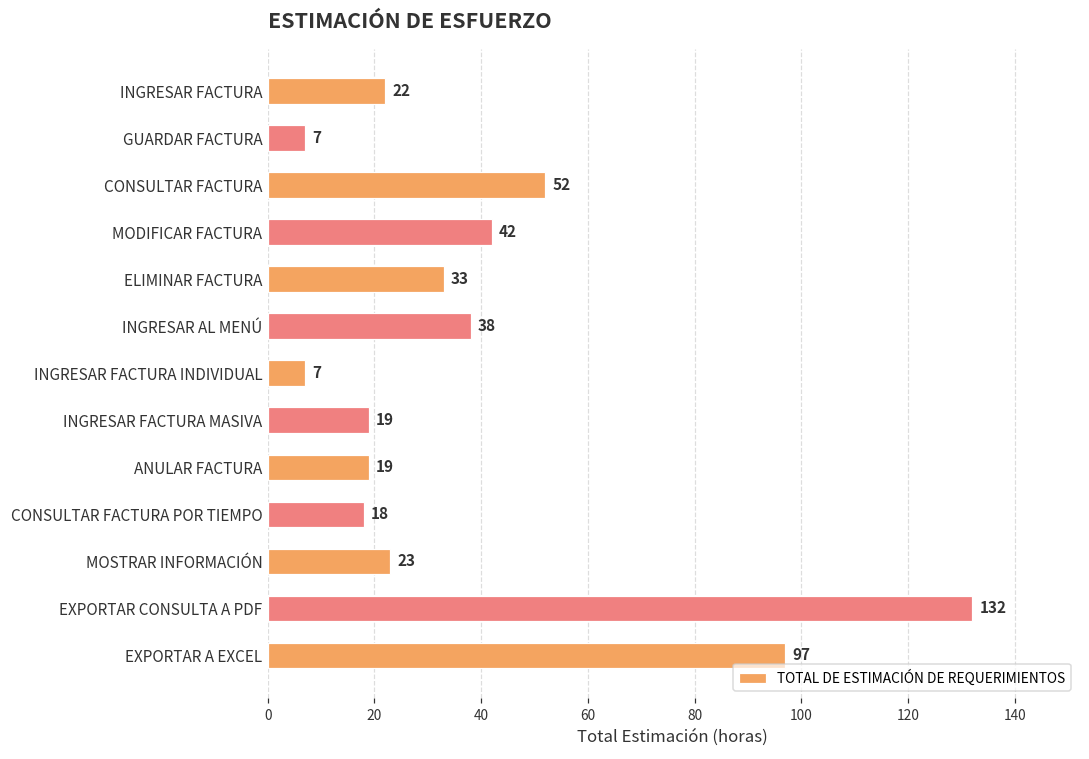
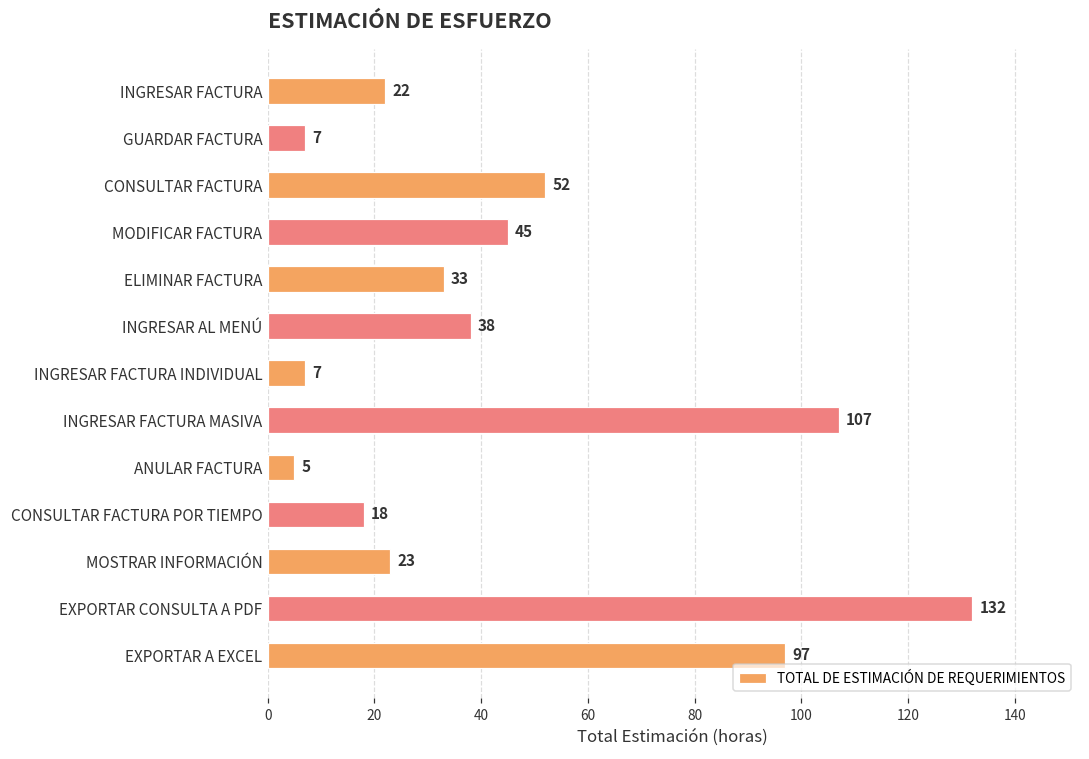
  {
    "INGRESAR FACTURA": 22,
    "GUARDAR FACTURA": 7,
    "CONSULTAR FACTURA": 52,
-   "MODIFICAR FACTURA": 42,
+   "MODIFICAR FACTURA": 45,
    "ELIMINAR FACTURA": 33,
    "INGRESAR AL MENÚ": 38,
    "INGRESAR FACTURA INDIVIDUAL": 7,
-   "INGRESAR FACTURA MASIVA": 19,
-   "ANULAR FACTURA": 19,
+   "INGRESAR FACTURA MASIVA": 107,
+   "ANULAR FACTURA": 5,
    "CONSULTAR FACTURA POR TIEMPO": 18,
    "MOSTRAR INFORMACIÓN": 23,
    "EXPORTAR CONSULTA A PDF": 132,
    "EXPORTAR A EXCEL": 97
  }
